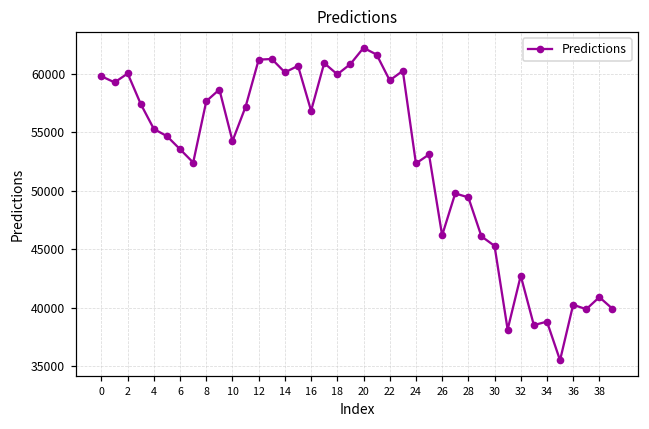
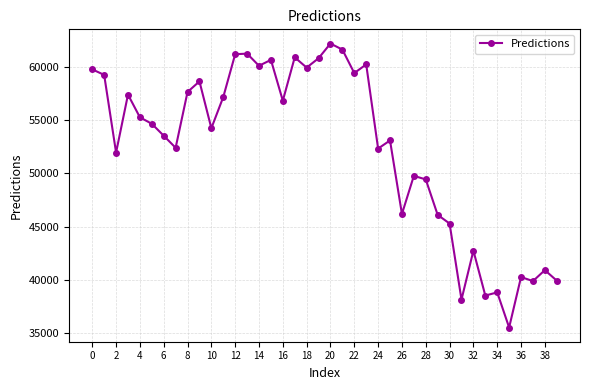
  {
    "0": 59800,
-   "2": 60000,
+   "2": 52000,
    "4": 55300,
    "6": 53500,
    "8": 57600,
    "10": 54200,
    "12": 61200,
    "14": 60100,
    "16": 56800,
    "18": 59900,
    "20": 62200,
    "22": 59400,
    "24": 52300,
    "26": 46200,
    "28": 49400,
    "30": 45300,
    "32": 42700,
    "34": 38800,
    "36": 40300,
    "38": 40900
  }
